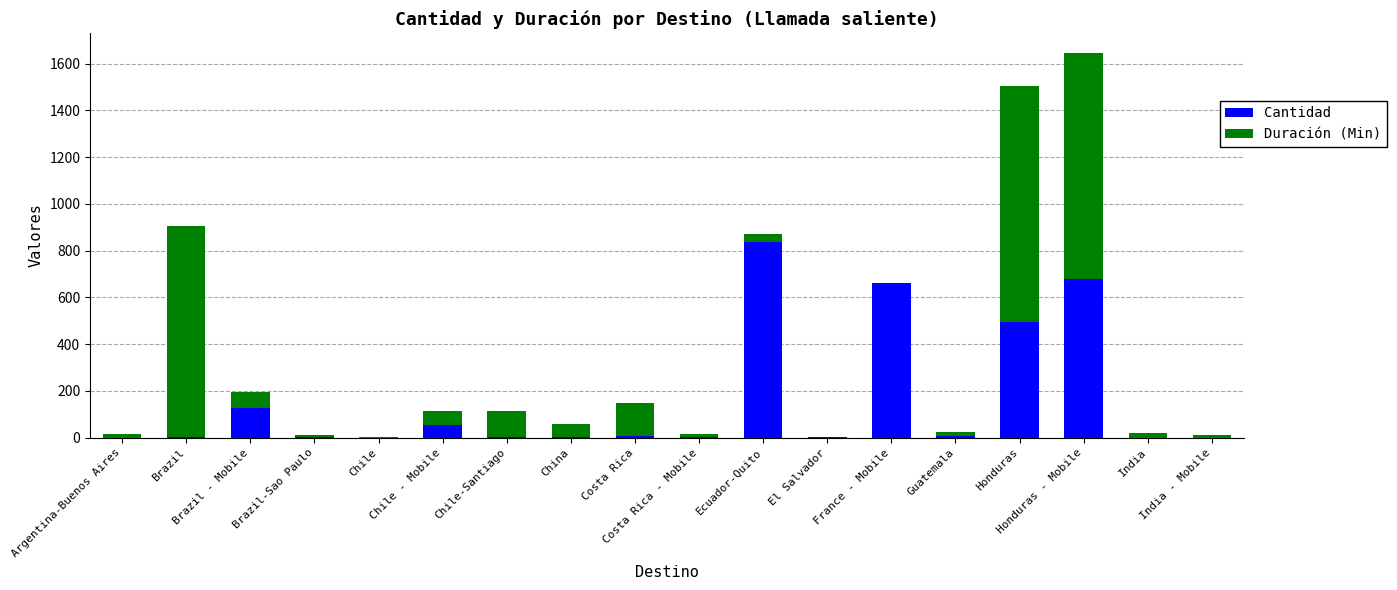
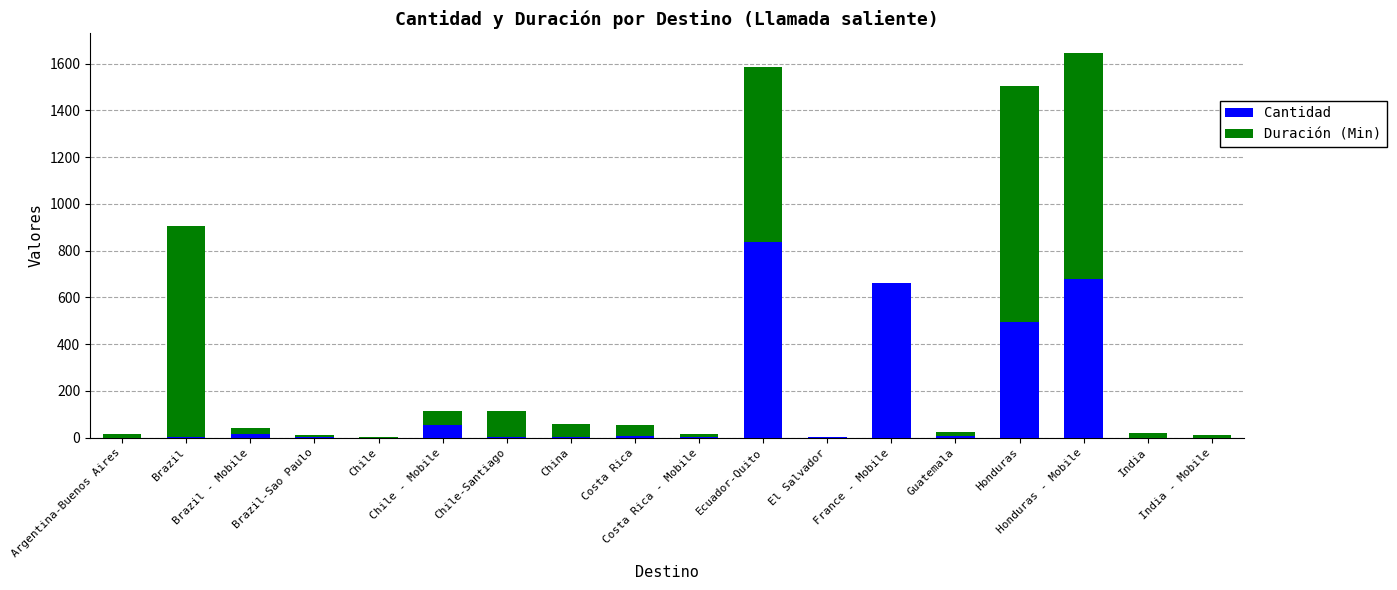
  {
    "Cantidad": {
-     "Brazil - Mobile": 130,
+     "Brazil - Mobile": 20,
      "Chile - Mobile": 60,
      "Ecuador-Quito": 840,
      "France - Mobile": 660,
      "Honduras": 490,
      "Honduras - Mobile": 680
    },
    "Duración (Min)": {
      "Argentina-Buenos Aires": 10,
      "Brazil": 900,
-     "Brazil - Mobile": 70,
+     "Brazil - Mobile": 30,
      "Brazil-Sao Paulo": 10,
      "Chile - Mobile": 60,
      "Chile-Santiago": 110,
      "China": 60,
-     "Costa Rica": 140,
+     "Costa Rica": 50,
      "Costa Rica - Mobile": 10,
-     "Ecuador-Quito": 40,
+     "Ecuador-Quito": 750,
      "Guatemala": 20,
      "Honduras": 1010,
      "Honduras - Mobile": 970,
      "India": 20,
      "India - Mobile": 10
    }
  }
